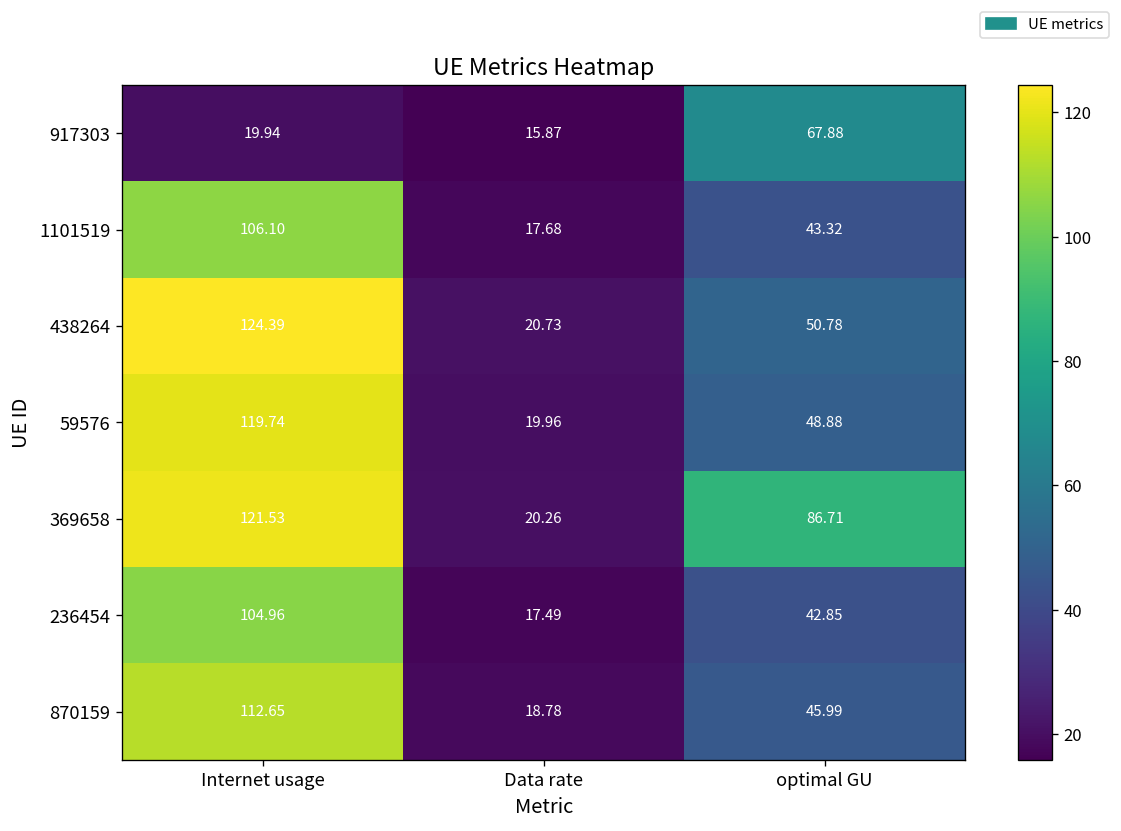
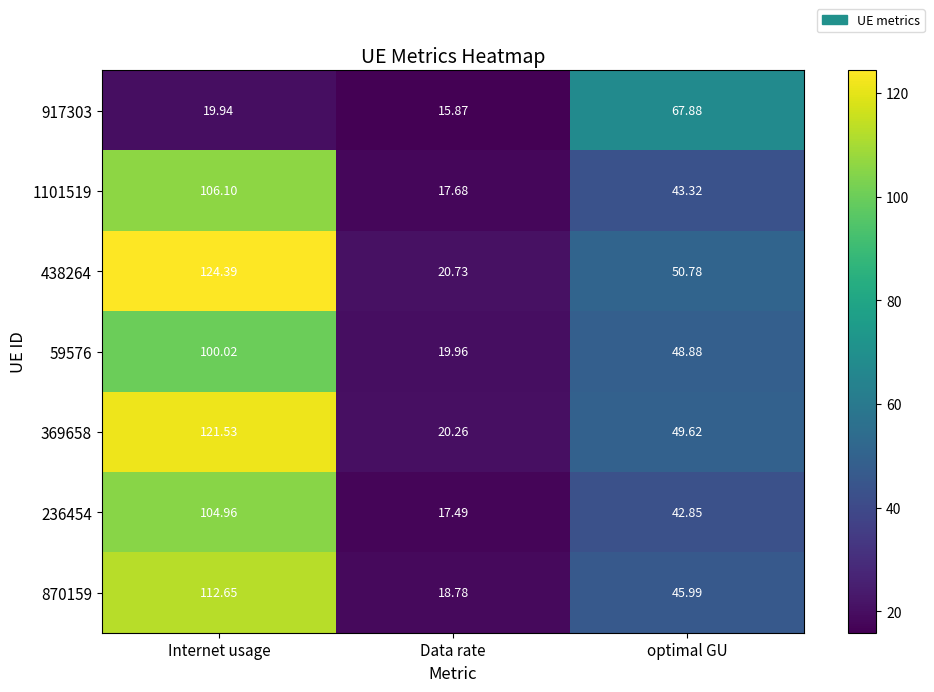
  {
    "917303": {
      "Internet usage": 19.94,
      "Data rate": 15.87,
      "optimal GU": 67.88
    },
    "1101519": {
      "Internet usage": 106.10,
      "Data rate": 17.68,
      "optimal GU": 43.32
    },
    "438264": {
      "Internet usage": 124.39,
      "Data rate": 20.73,
      "optimal GU": 50.78
    },
    "59576": {
-     "Internet usage": 119.74,
+     "Internet usage": 100.02,
      "Data rate": 19.96,
      "optimal GU": 48.88
    },
    "369658": {
      "Internet usage": 121.53,
      "Data rate": 20.26,
-     "optimal GU": 86.71
+     "optimal GU": 49.62
    },
    "236454": {
      "Internet usage": 104.96,
      "Data rate": 17.49,
      "optimal GU": 42.85
    },
    "870159": {
      "Internet usage": 112.65,
      "Data rate": 18.78,
      "optimal GU": 45.99
    }
  }
